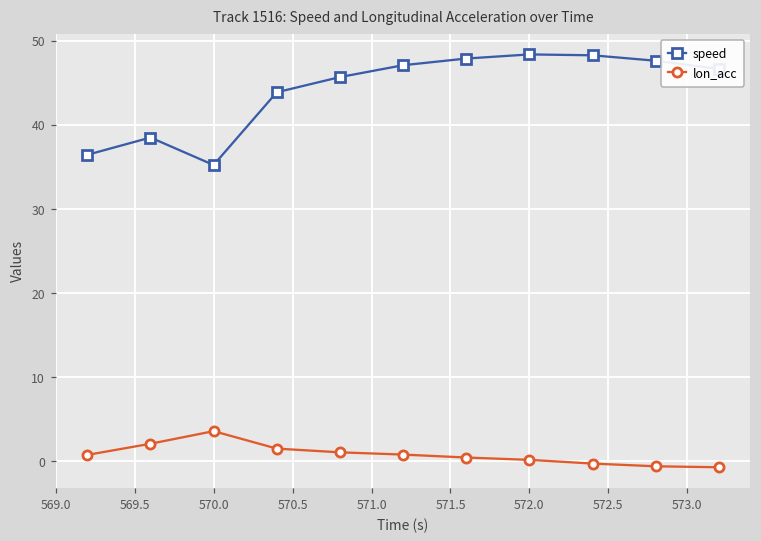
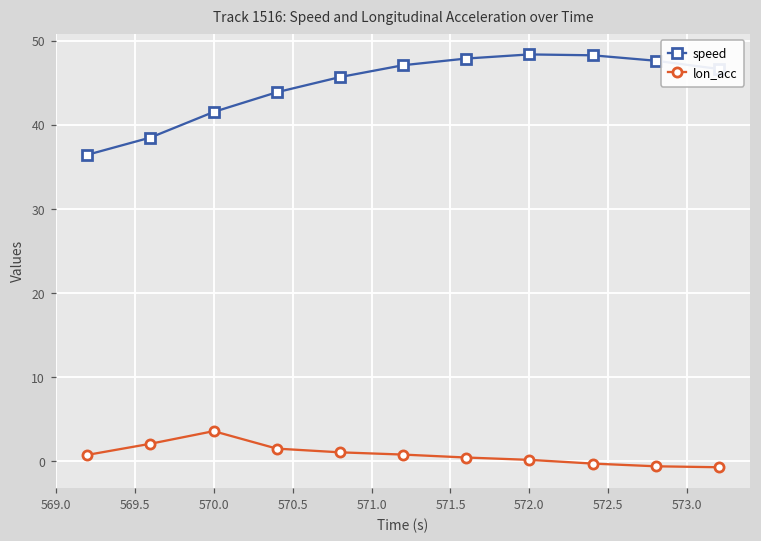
  {
    "speed": {
-     "570.0": 35,
+     "570.0": 42,
      "572.0": 48
    },
    "lon_acc": {
      "570.0": 4,
      "572.0": 0
    }
  }
